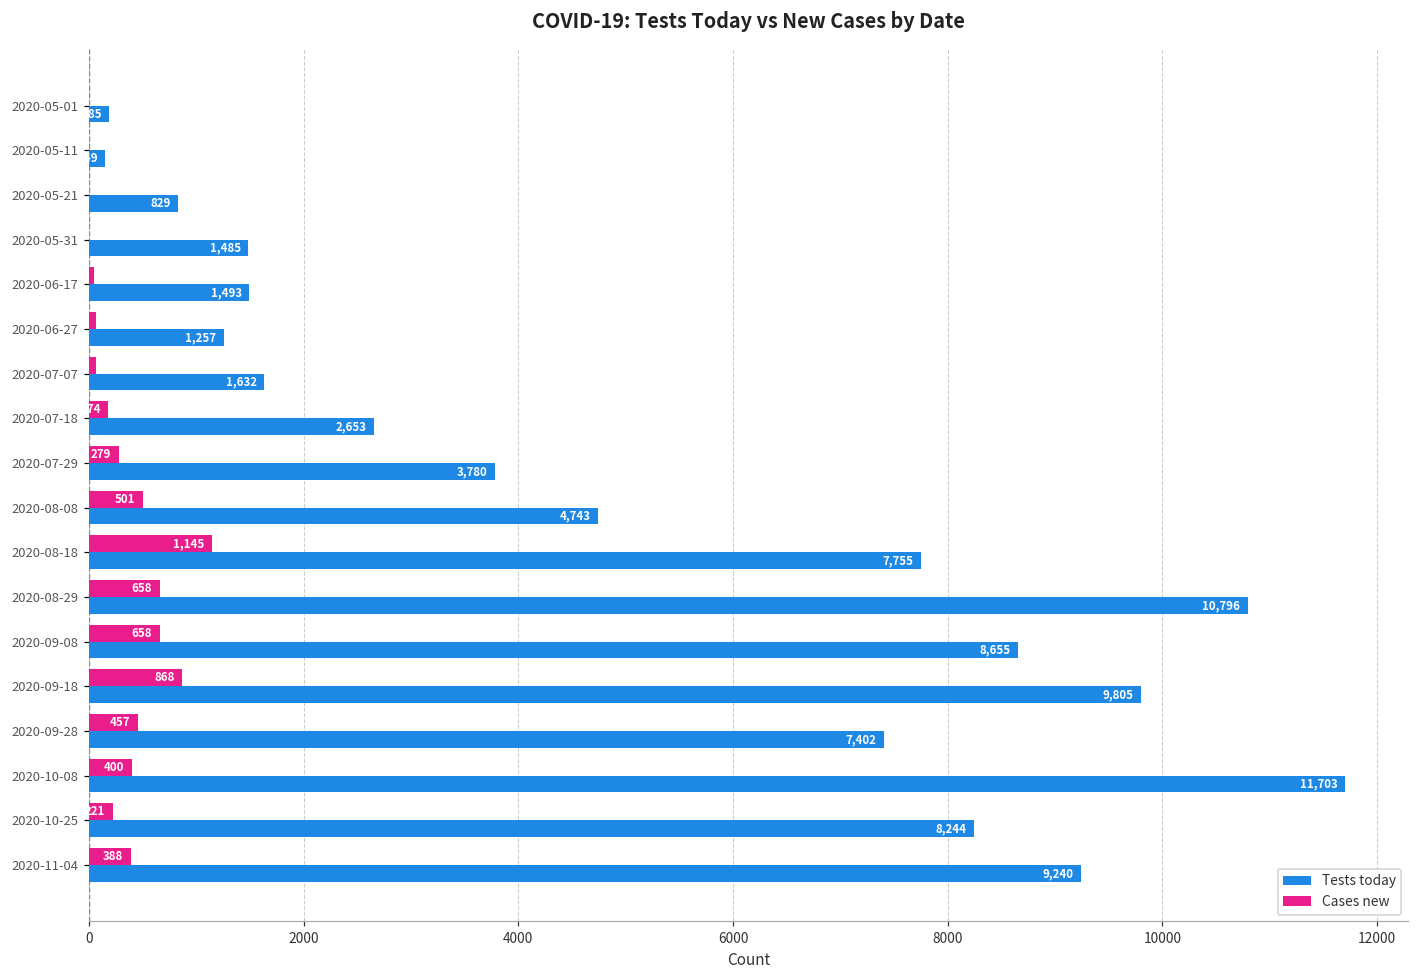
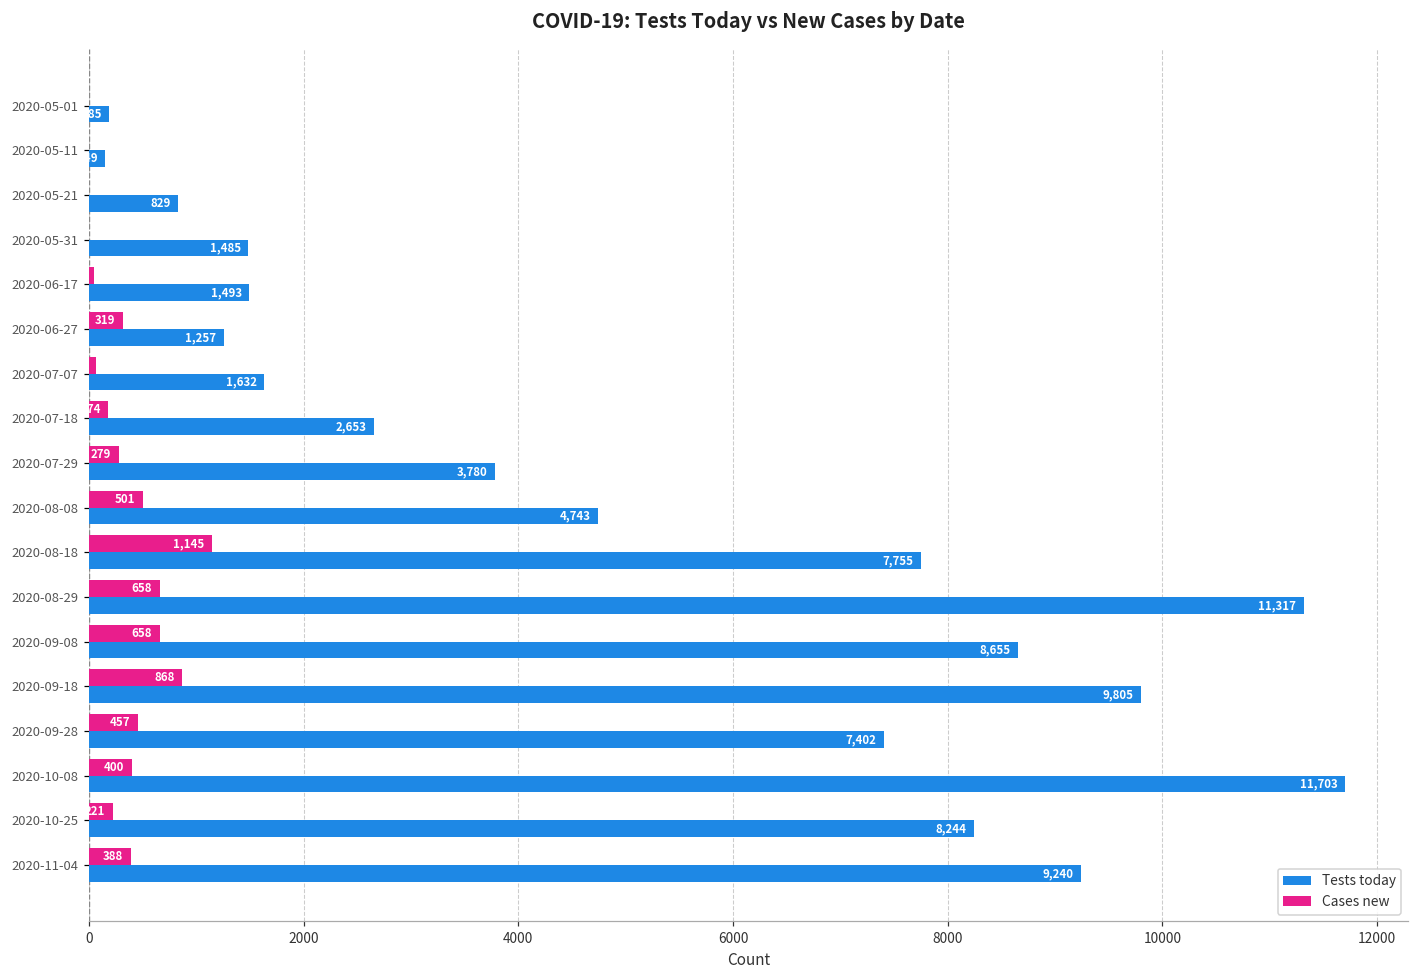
  {
    "Tests today": {
      "2020-05-01": "185",
      "2020-05-21": "829",
      "2020-05-31": "1,485",
      "2020-06-17": "1,493",
      "2020-06-27": "1,257",
      "2020-07-07": "1,632",
      "2020-07-18": "2,653",
      "2020-07-29": "3,780",
      "2020-08-08": "4,743",
      "2020-08-18": "7,755",
-     "2020-08-29": "10,796",
+     "2020-08-29": "11,317",
      "2020-09-08": "8,655",
      "2020-09-18": "9,805",
      "2020-09-28": "7,402",
      "2020-10-08": "11,703",
      "2020-10-25": "8,244",
      "2020-11-04": "9,240"
    },
    "Cases new": {
      "2020-05-01": "0",
      "2020-05-11": "0",
      "2020-05-21": "0",
      "2020-05-31": "0",
      "2020-06-17": "0",
-     "2020-06-27": "100",
+     "2020-06-27": "300",
      "2020-07-07": "100",
      "2020-07-18": "200"
    }
  }
